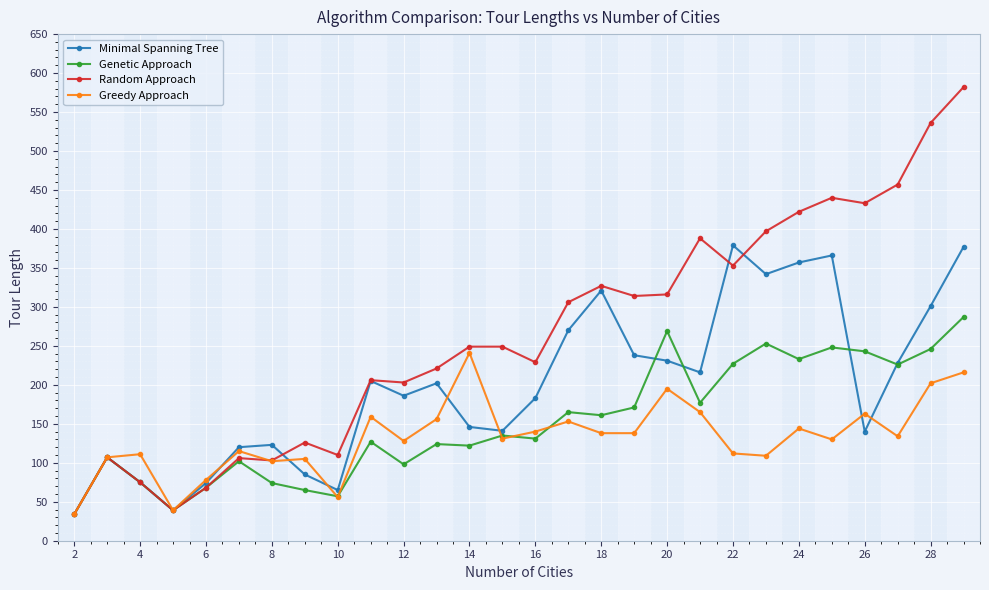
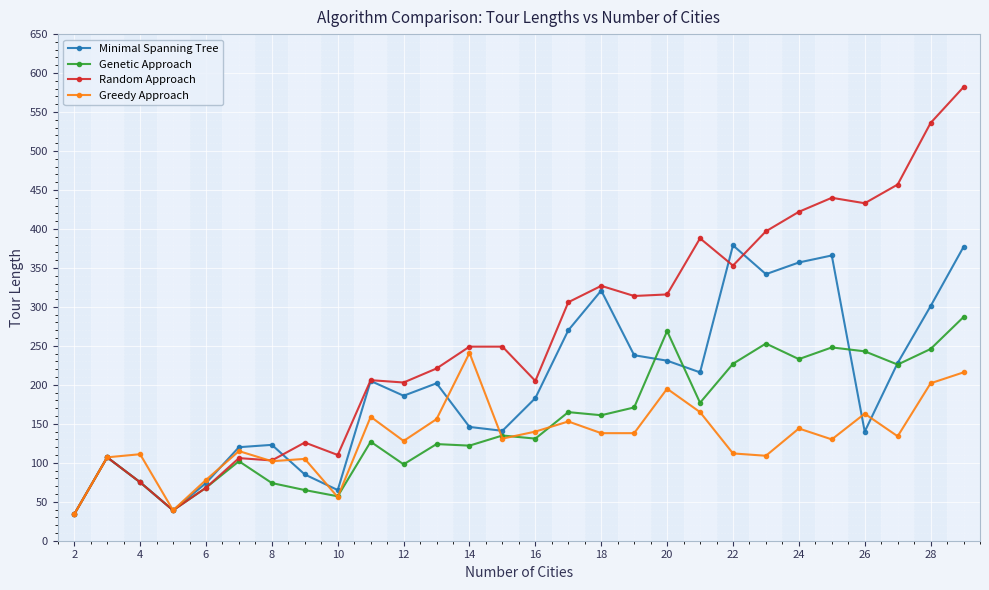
  {
    "Minimal Spanning Tree": {
      "6": 70,
      "8": 120,
      "10": 70,
      "12": 190,
      "14": 150,
      "16": 180,
      "18": 320,
      "20": 230,
      "22": 380,
      "24": 360,
      "26": 140,
      "28": 300
    },
    "Genetic Approach": {
      "8": 70,
      "12": 100,
      "14": 120,
      "16": 130,
      "18": 160,
      "20": 270,
      "22": 230,
      "24": 230,
      "26": 240,
      "28": 250
    },
    "Random Approach": {
      "10": 110,
      "12": 200,
      "14": 250,
-     "16": 230,
+     "16": 210,
      "18": 330,
      "20": 320,
      "22": 350,
      "24": 420,
      "26": 430,
      "28": 540
    },
    "Greedy Approach": {
      "4": 110,
      "6": 80,
      "12": 130,
      "14": 240,
      "16": 140,
      "18": 140,
      "20": 200,
      "22": 110,
      "24": 140,
      "26": 160,
      "28": 200
    }
  }
